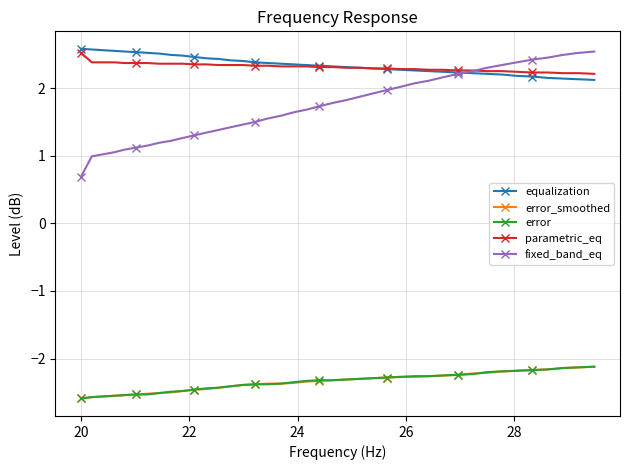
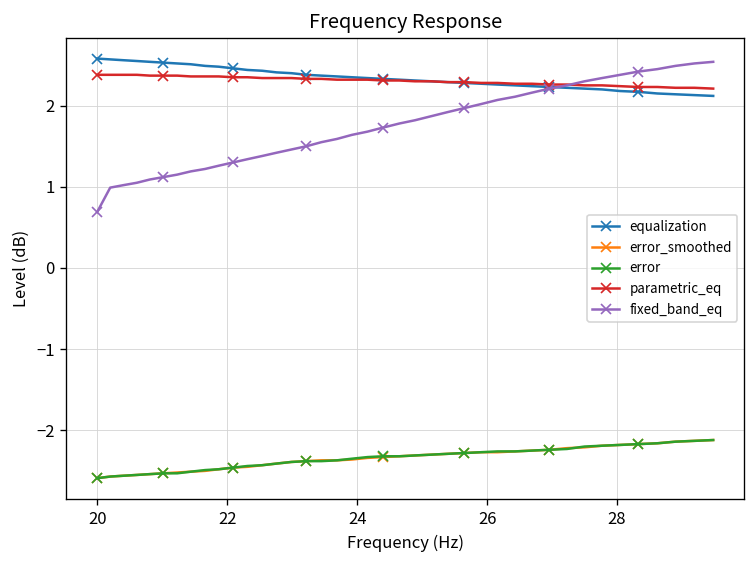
  {
    "equalization": {
      "20": 2.6
    },
    "parametric_eq": {
-     "20": 2.5
+     "20": 2.4
    },
    "fixed_band_eq": {
      "20": 0.7
    }
  }
